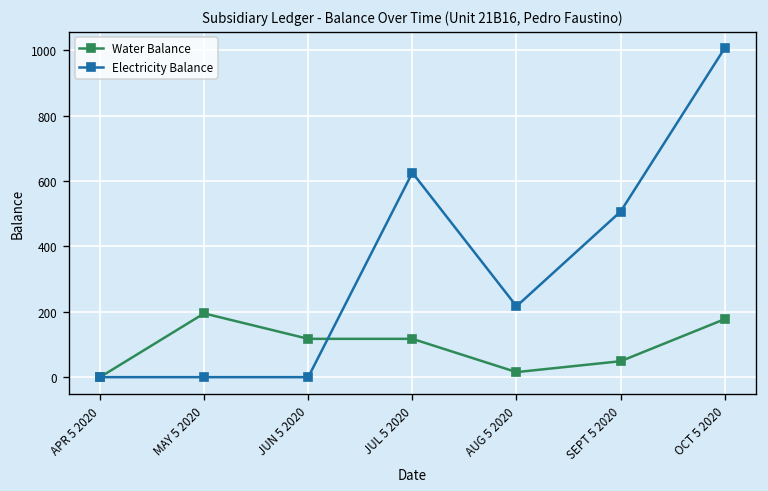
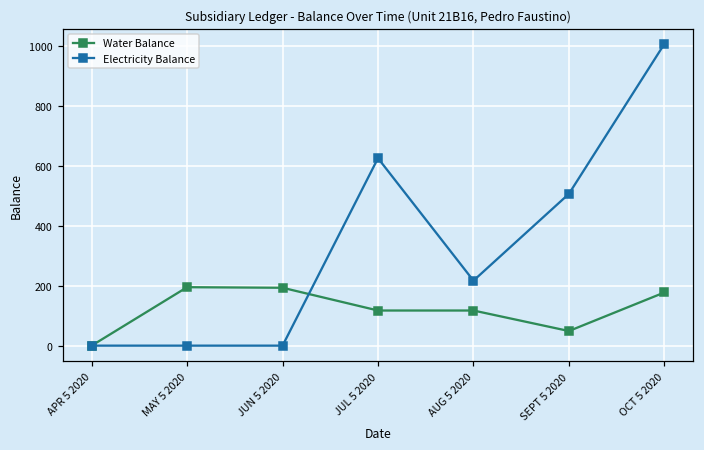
  {
    "Water Balance": {
      "MAY 5 2020": 200,
-     "JUN 5 2020": 120,
+     "JUN 5 2020": 190,
      "JUL 5 2020": 120,
-     "AUG 5 2020": 20,
+     "AUG 5 2020": 120,
      "SEPT 5 2020": 50,
      "OCT 5 2020": 180
    },
    "Electricity Balance": {
      "MAY 5 2020": 0,
      "JUN 5 2020": 0,
      "JUL 5 2020": 630,
      "AUG 5 2020": 220,
      "SEPT 5 2020": 510,
      "OCT 5 2020": 1010
    }
  }
